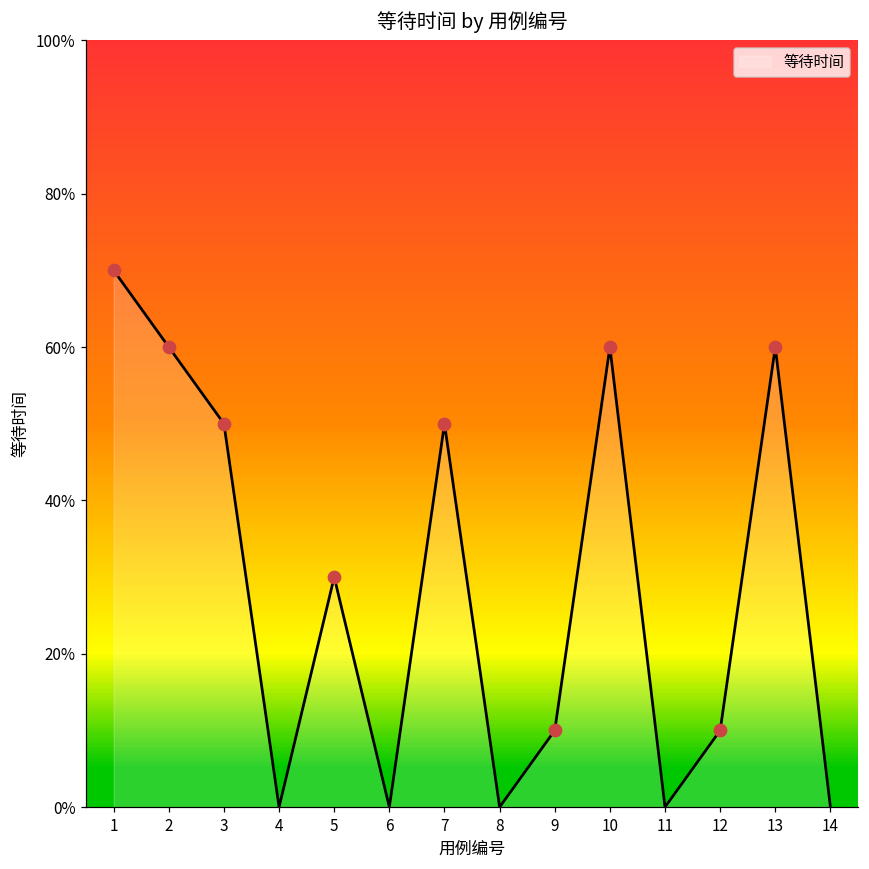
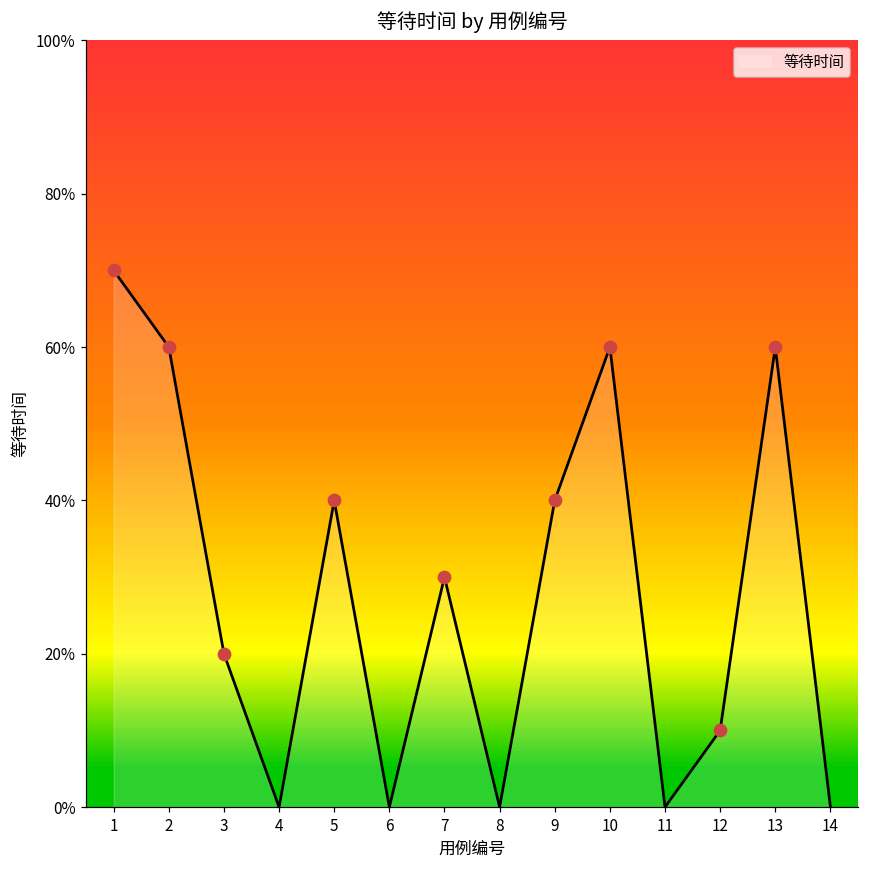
  {
    "等待时间": {
-     "3": "50%",
+     "3": "20%",
      "4": "0%",
-     "5": "30%",
+     "5": "40%",
      "6": "0%",
-     "7": "50%",
+     "7": "30%",
      "8": "0%",
-     "9": "10%",
+     "9": "40%",
      "11": "0%",
      "14": "0%"
    }
  }
